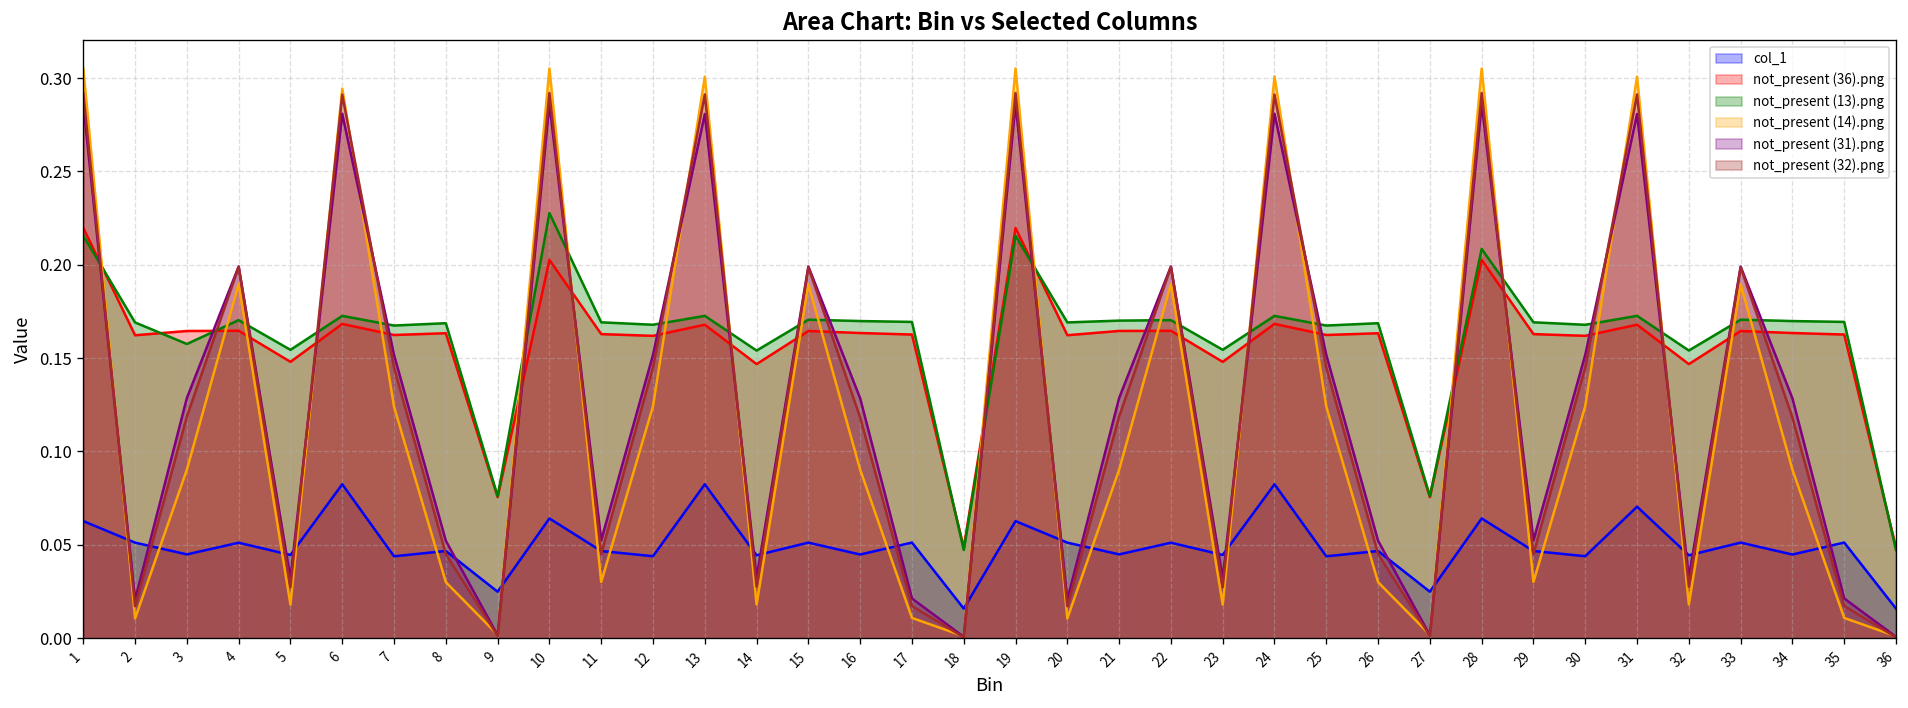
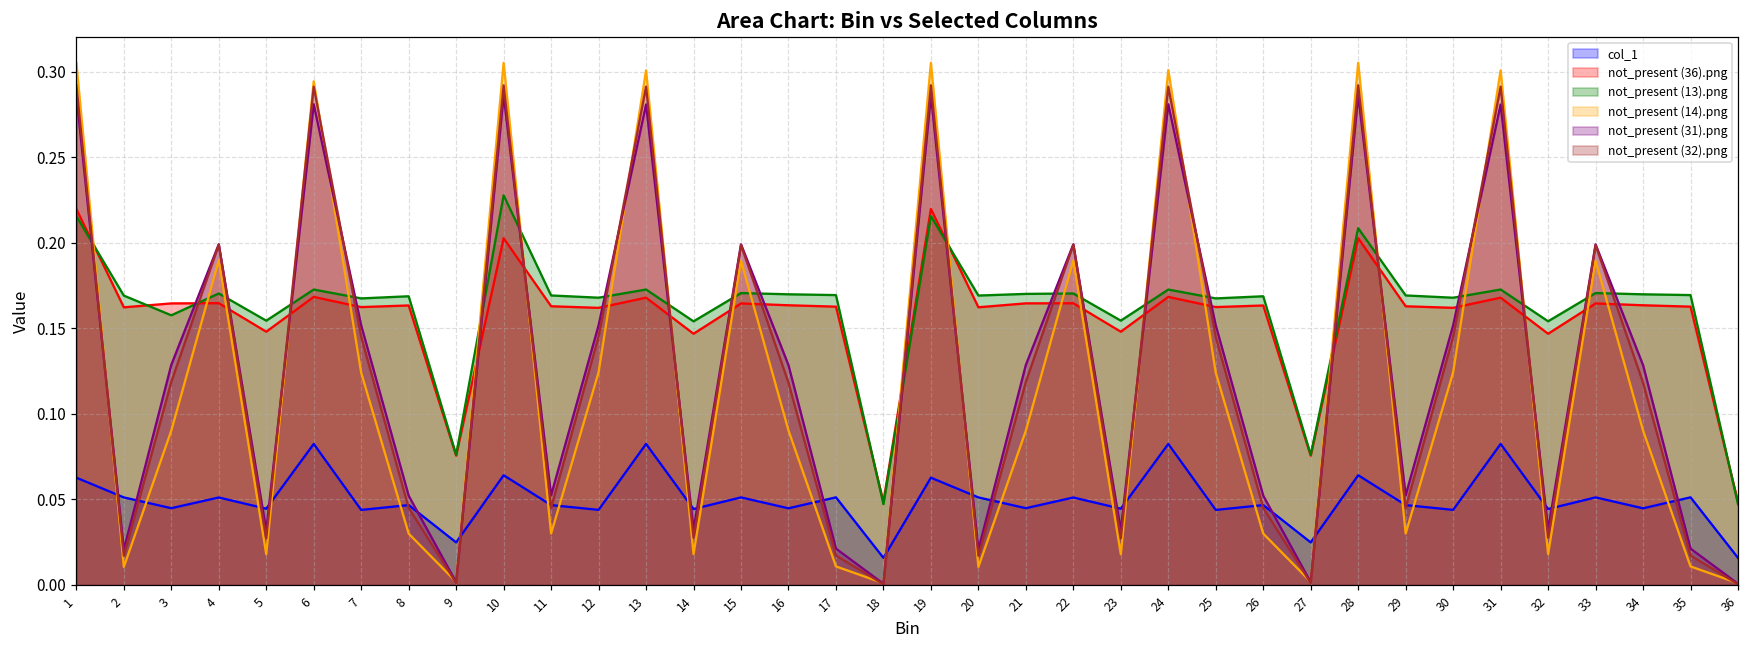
  {
    "col_1": {
      "1": 0.063,
      "2": 0.051,
      "3": 0.045,
      "4": 0.051,
      "5": 0.045,
      "6": 0.082,
      "7": 0.044,
      "9": 0.025,
      "10": 0.064,
      "12": 0.044,
      "13": 0.082,
      "14": 0.044,
      "15": 0.051,
      "16": 0.045,
      "17": 0.051,
      "18": 0.016,
      "19": 0.063,
      "20": 0.051,
      "21": 0.045,
      "22": 0.051,
      "23": 0.045,
      "24": 0.082,
      "25": 0.044,
      "26": 0.047,
      "27": 0.025,
      "28": 0.064,
      "30": 0.044,
-     "31": 0.070,
+     "31": 0.082,
      "32": 0.044,
      "33": 0.051,
      "34": 0.045,
      "35": 0.051,
      "36": 0.016
    },
    "not_present (13).png": {
      "1": 0.216,
      "2": 0.169,
      "3": 0.158,
      "4": 0.170,
      "5": 0.154,
      "6": 0.173,
      "7": 0.167,
      "8": 0.169,
      "10": 0.228,
      "11": 0.169,
      "12": 0.168,
      "13": 0.173,
      "14": 0.154,
      "15": 0.171,
      "16": 0.170,
      "17": 0.169,
      "19": 0.216,
      "20": 0.169,
      "21": 0.170,
      "22": 0.170,
      "23": 0.154,
      "24": 0.173,
      "25": 0.167,
      "26": 0.169,
      "28": 0.209,
      "29": 0.169,
      "30": 0.168,
      "31": 0.173,
      "32": 0.154,
      "33": 0.171,
      "34": 0.170,
      "35": 0.169
    },
    "not_present (14).png": {
      "1": 0.305,
      "2": 0.011,
      "3": 0.090,
      "4": 0.190,
      "5": 0.018,
      "6": 0.294,
      "7": 0.124,
      "8": 0.030,
      "10": 0.305,
      "11": 0.030,
      "12": 0.124,
      "13": 0.301,
      "14": 0.018,
      "15": 0.190,
      "16": 0.090,
      "17": 0.011,
      "19": 0.305,
      "20": 0.011,
      "21": 0.090,
      "22": 0.190,
      "23": 0.018,
      "24": 0.301,
      "25": 0.124,
      "26": 0.030,
      "28": 0.305,
      "29": 0.030,
      "30": 0.124,
      "31": 0.301,
      "32": 0.018,
      "33": 0.190,
      "34": 0.090,
      "35": 0.011
    }
  }
